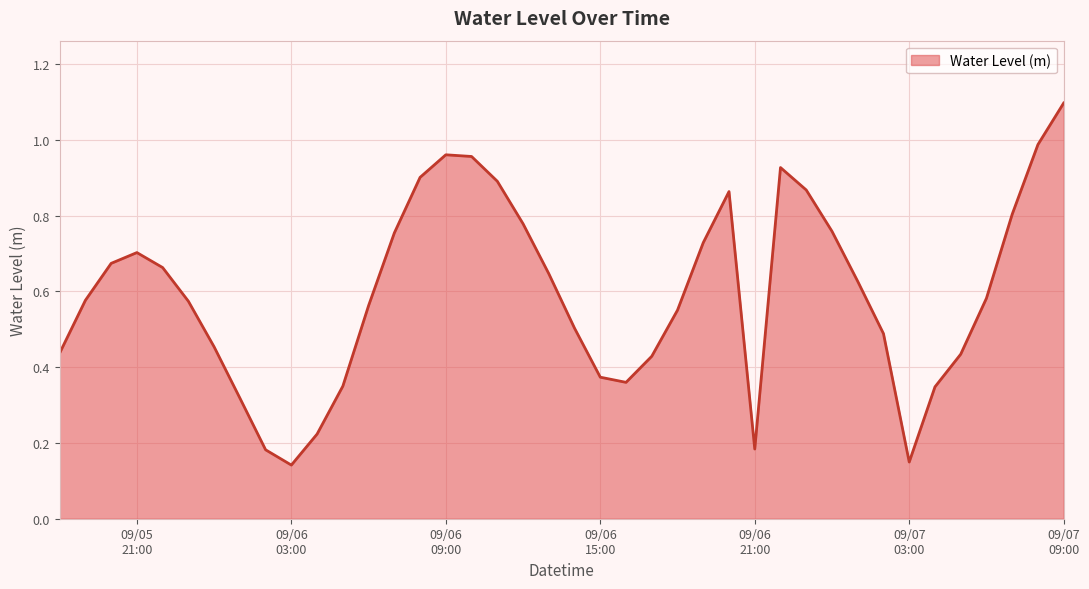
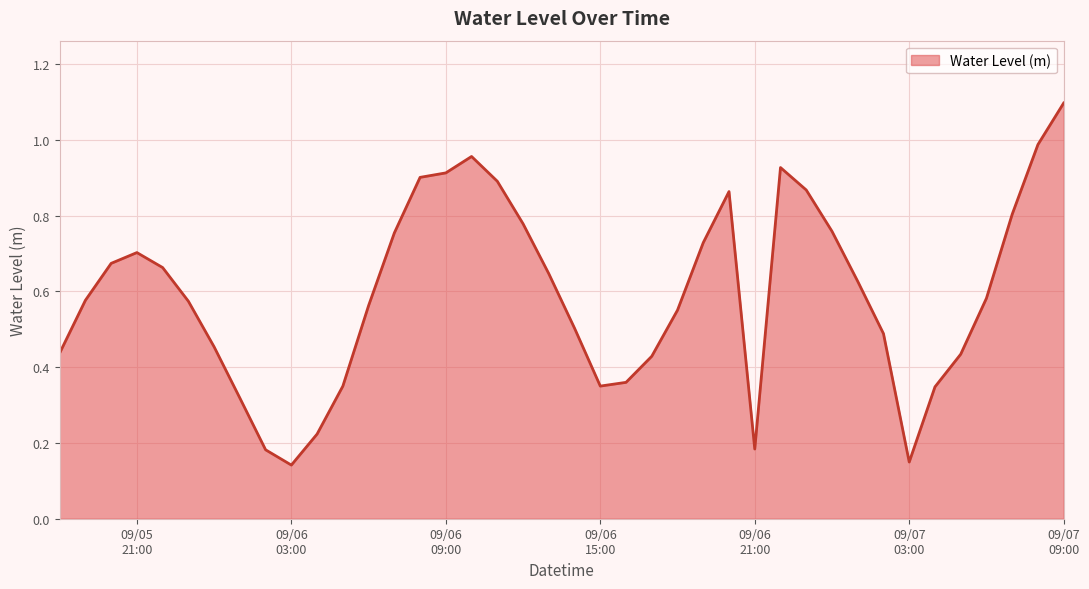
  {
    "09/05 21:00": 0.70,
    "09/06 03:00": 0.14,
-   "09/06 09:00": 0.96,
-   "09/06 15:00": 0.37,
+   "09/06 09:00": 0.91,
+   "09/06 15:00": 0.35,
    "09/06 21:00": 0.18,
    "09/07 03:00": 0.15,
    "09/07 09:00": 1.10
  }
